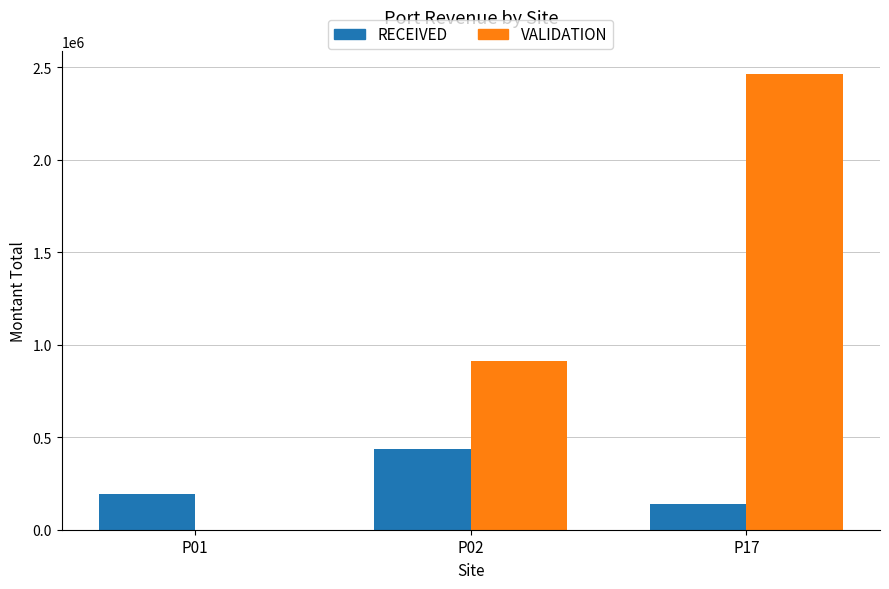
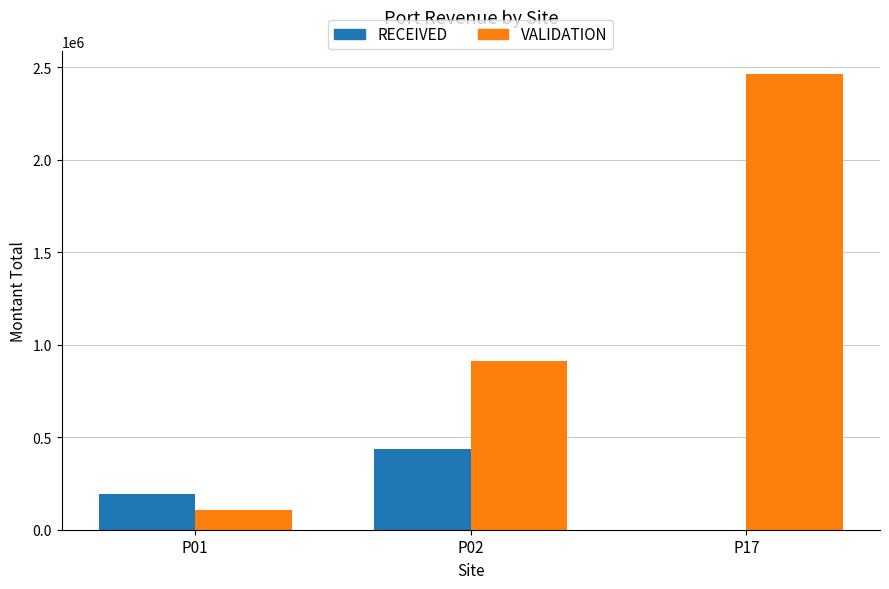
  {
    "RECEIVED": {
      "P01": 200000,
      "P02": 440000,
-     "P17": 140000
+     "P17": 0
    },
    "VALIDATION": {
-     "P01": 0,
+     "P01": 100000,
      "P02": 910000,
      "P17": 2470000
    }
  }
